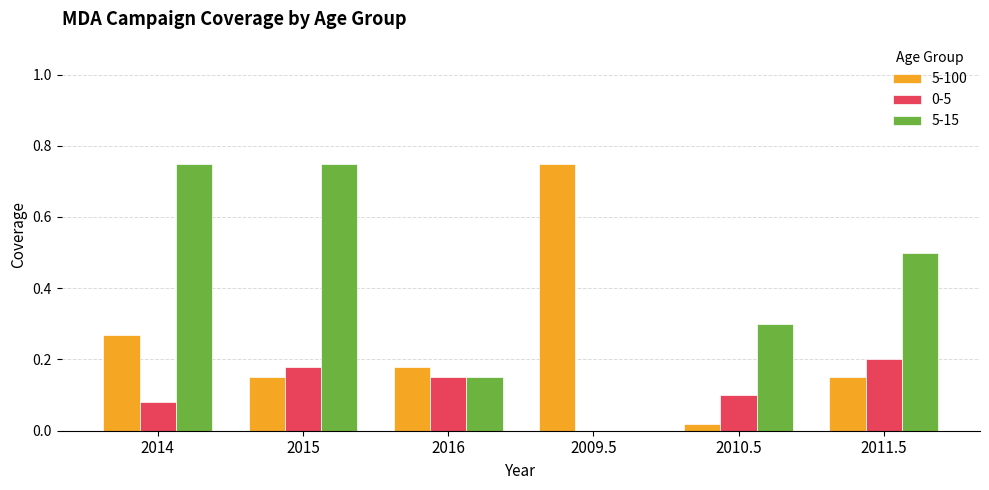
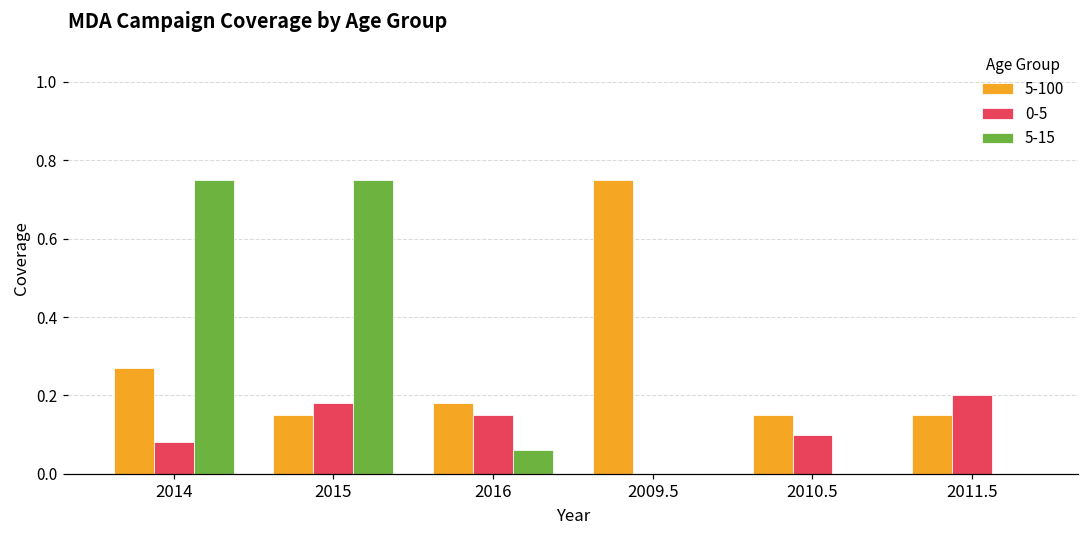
  {
    "5-100": {
      "2014": 0.27,
      "2015": 0.15,
      "2016": 0.18,
      "2009.5": 0.75,
-     "2010.5": 0.02,
+     "2010.5": 0.15,
      "2011.5": 0.15
    },
    "0-5": {
      "2014": 0.08,
      "2015": 0.18,
      "2016": 0.15,
      "2009.5": 0.00,
      "2010.5": 0.10,
      "2011.5": 0.20
    },
    "5-15": {
      "2014": 0.75,
      "2015": 0.75,
-     "2016": 0.15,
+     "2016": 0.06,
      "2009.5": 0.00,
-     "2010.5": 0.3,
-     "2011.5": 0.5
+     "2010.5": 0.0,
+     "2011.5": 0.0
    }
  }
